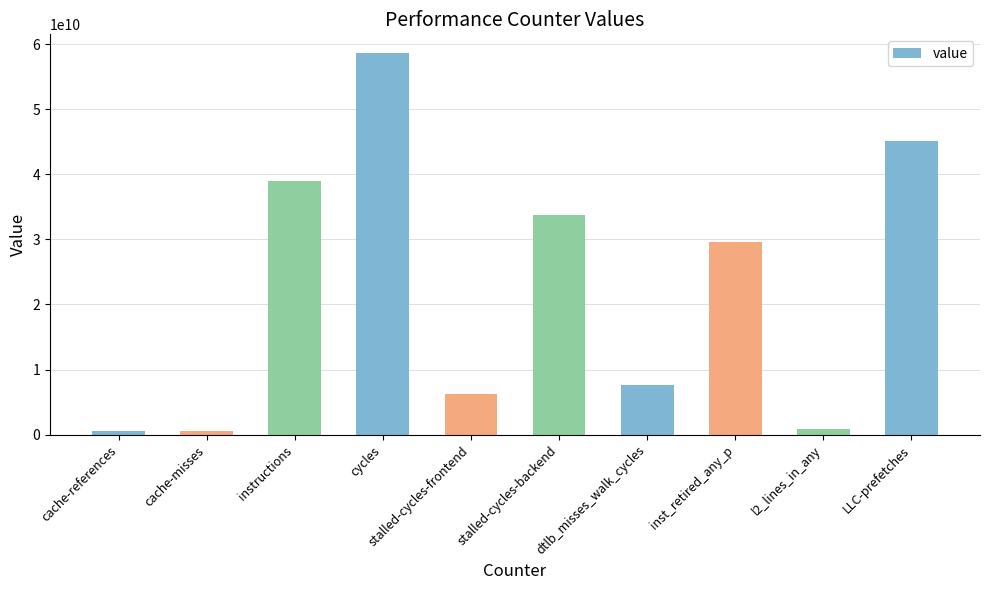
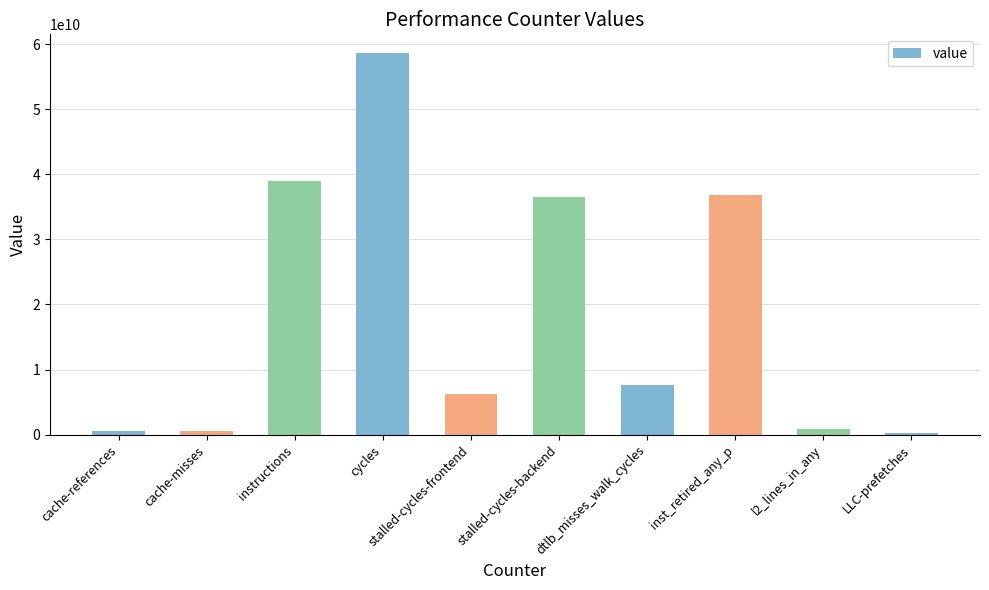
  {
    "cache-references": 1000000000,
    "cache-misses": 1000000000,
    "instructions": 39000000000,
    "cycles": 59000000000,
    "stalled-cycles-frontend": 6000000000,
-   "stalled-cycles-backend": 34000000000,
+   "stalled-cycles-backend": 36000000000,
    "dtlb_misses_walk_cycles": 8000000000,
-   "inst_retired_any_p": 30000000000,
+   "inst_retired_any_p": 37000000000,
    "l2_lines_in_any": 1000000000,
-   "LLC-prefetches": 45000000000
+   "LLC-prefetches": 0
  }
